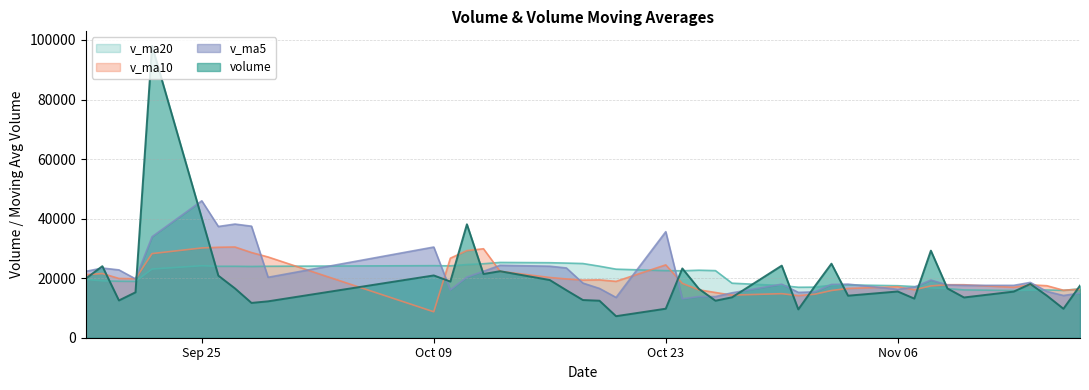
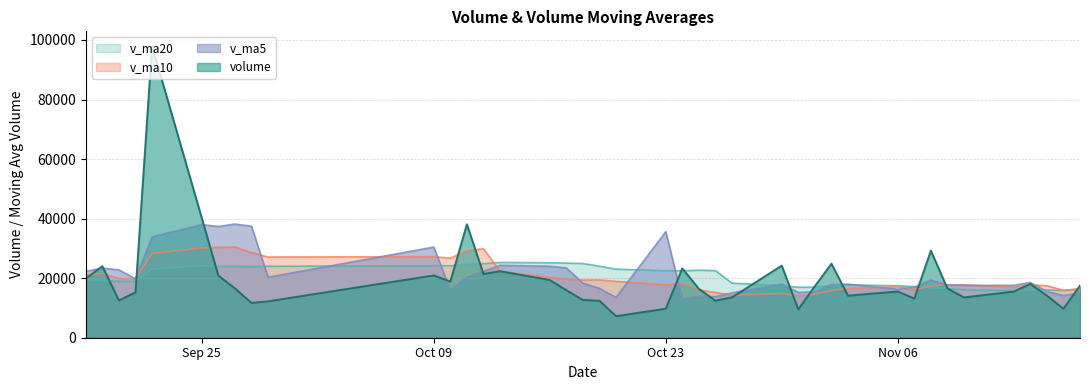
  {
    "v_ma10": {
      "Sep 25": 30000,
-     "Oct 09": 9000,
-     "Oct 23": 24000
+     "Oct 09": 27000,
+     "Oct 23": 18000
    },
    "v_ma5": {
-     "Sep 25": 46000,
+     "Sep 25": 38000,
      "Oct 09": 30000,
      "Oct 23": 36000
    }
  }
